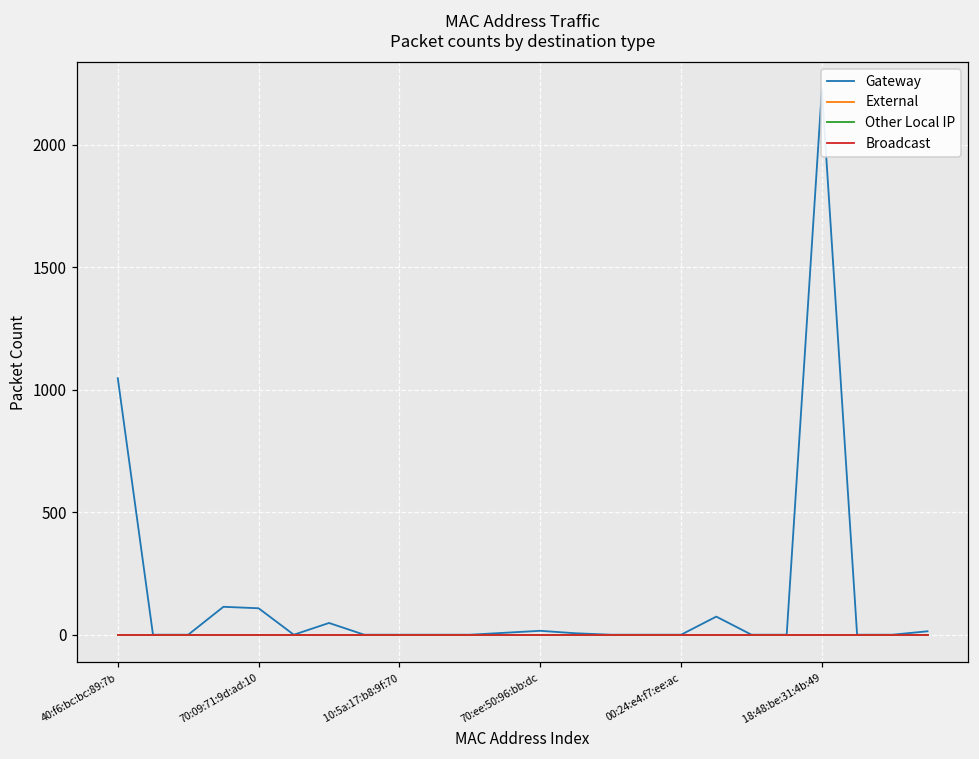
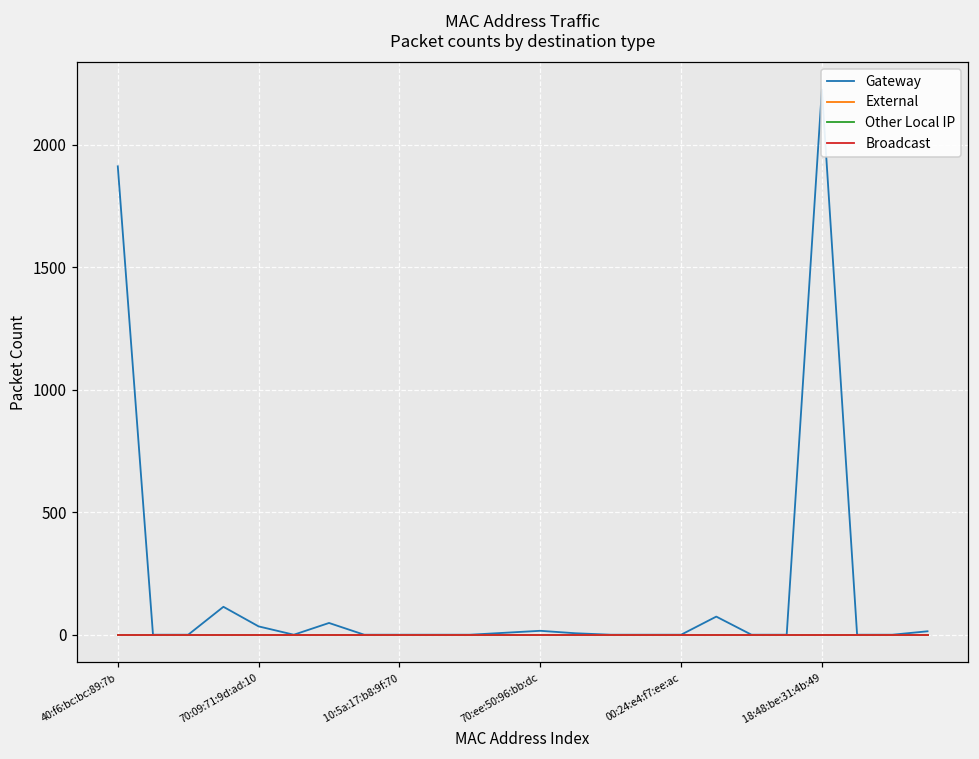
  {
    "Gateway": {
-     "40:f6:bc:bc:89:7b": 1050,
-     "70:09:71:9d:ad:10": 110,
+     "40:f6:bc:bc:89:7b": 1910,
+     "70:09:71:9d:ad:10": 30,
      "70:ee:50:96:bb:dc": 20,
      "18:48:be:31:4b:49": 2230
    },
    "Broadcast": {
      "40:f6:bc:bc:89:7b": 0,
      "70:09:71:9d:ad:10": 0,
      "70:ee:50:96:bb:dc": 0,
      "18:48:be:31:4b:49": 0
    }
  }
